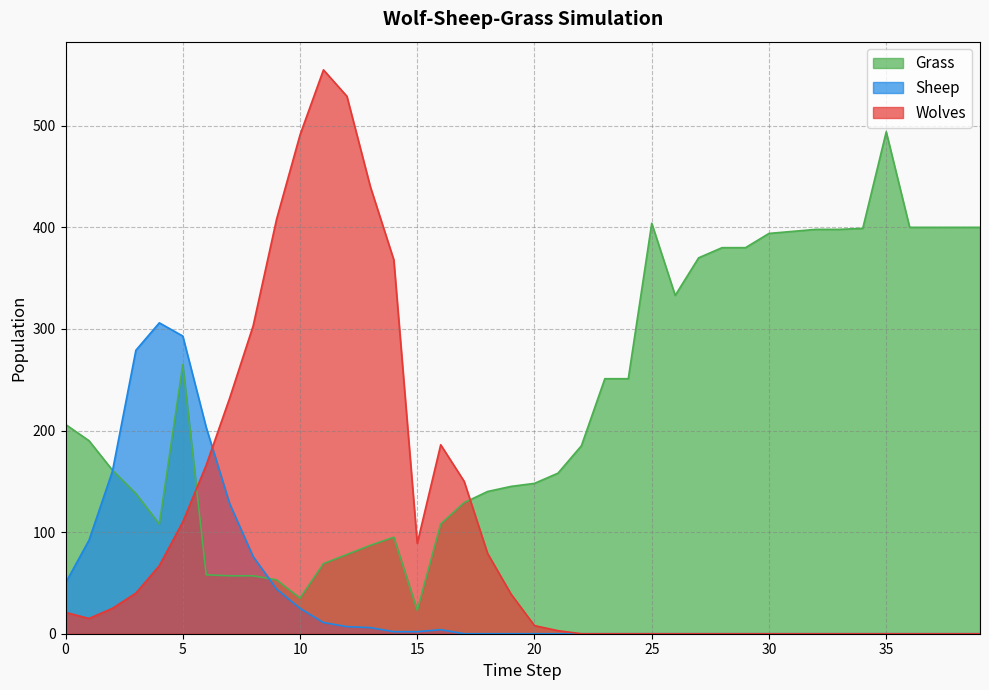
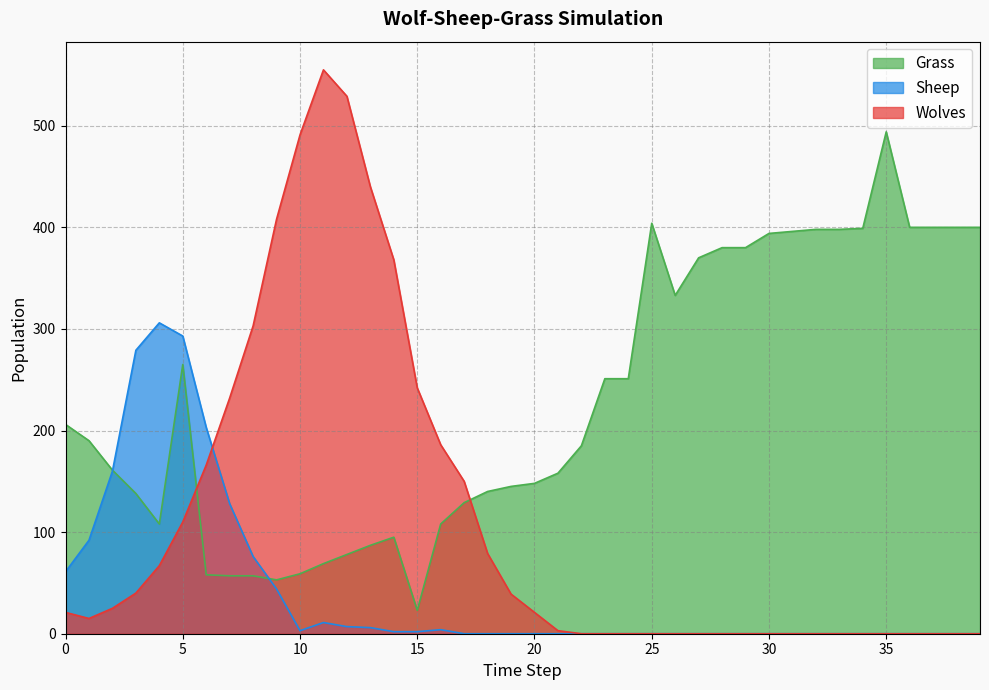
  {
    "Grass": {
      "0": 206,
      "5": 265,
-     "10": 35,
+     "10": 59,
      "15": 23,
      "20": 148,
      "25": 404,
      "30": 394,
      "35": 494
    },
    "Sheep": {
-     "0": 50,
+     "0": 61,
      "5": 293,
-     "10": 25,
+     "10": 3,
      "15": 2,
      "20": 0
    },
    "Wolves": {
      "0": 21,
      "5": 110,
      "10": 491,
-     "15": 89,
-     "20": 8
+     "15": 242,
+     "20": 21
    }
  }
